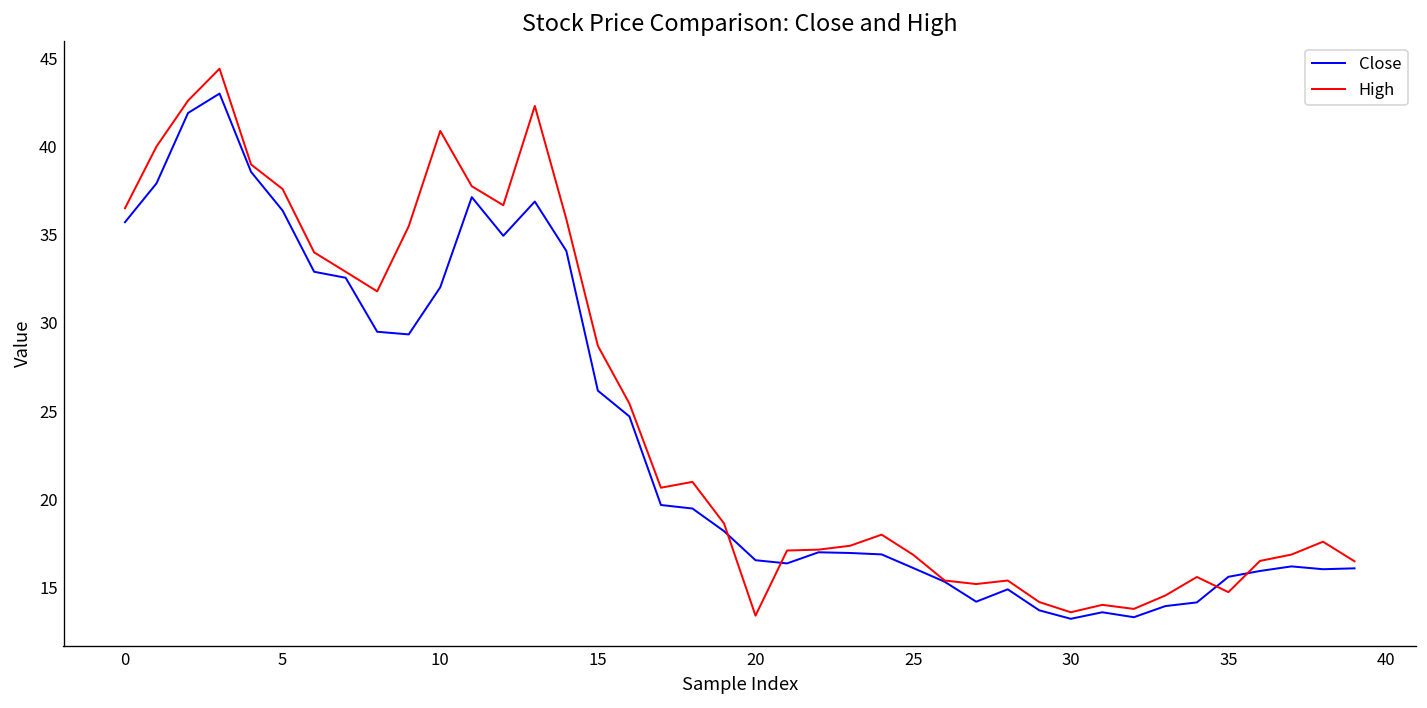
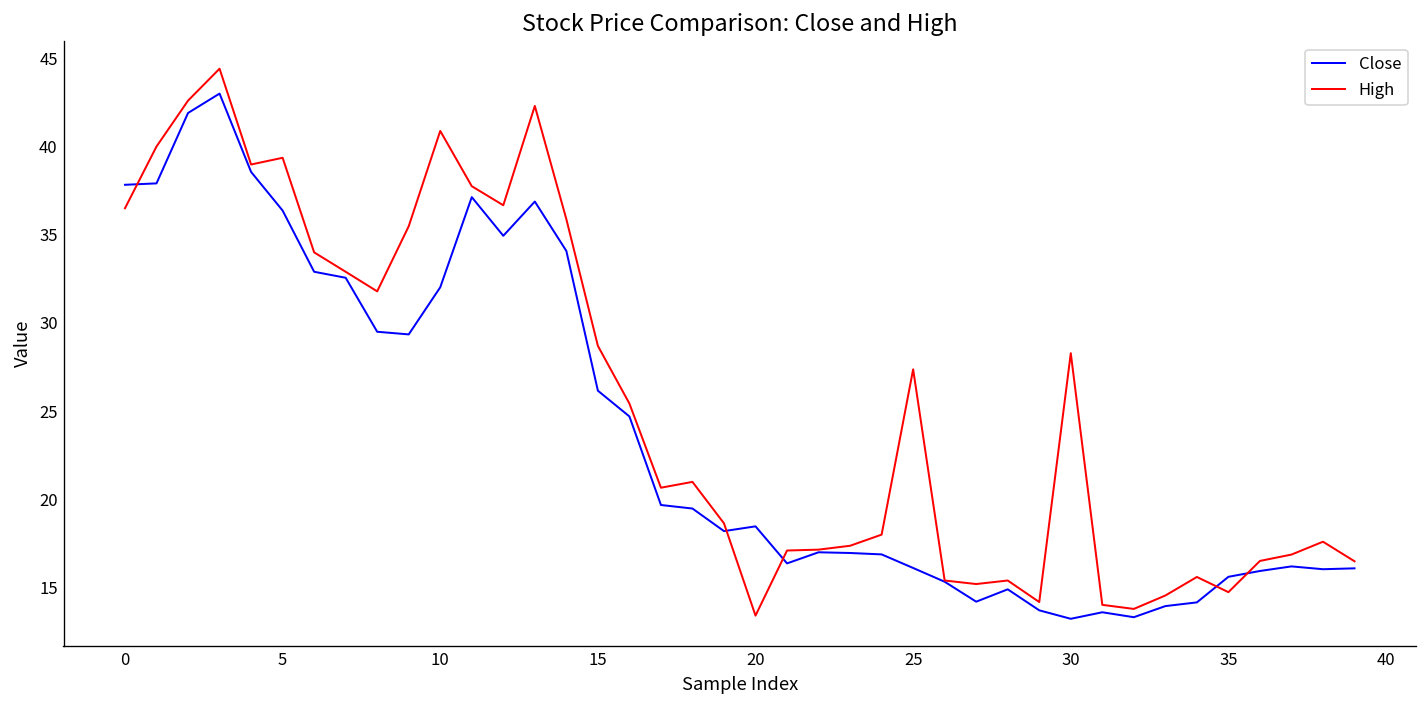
  {
    "Close": {
-     "0": 35.7,
+     "0": 37.8,
      "5": 36.4,
      "10": 32.0,
      "15": 26.2,
-     "20": 16.6,
+     "20": 18.5,
      "25": 16.1,
      "30": 13.2,
      "35": 15.6
    },
    "High": {
      "0": 36.5,
-     "5": 37.6,
+     "5": 39.4,
      "10": 40.9,
      "15": 28.7,
      "20": 13.4,
-     "25": 16.9,
-     "30": 13.6,
+     "25": 27.4,
+     "30": 28.3,
      "35": 14.7
    }
  }
